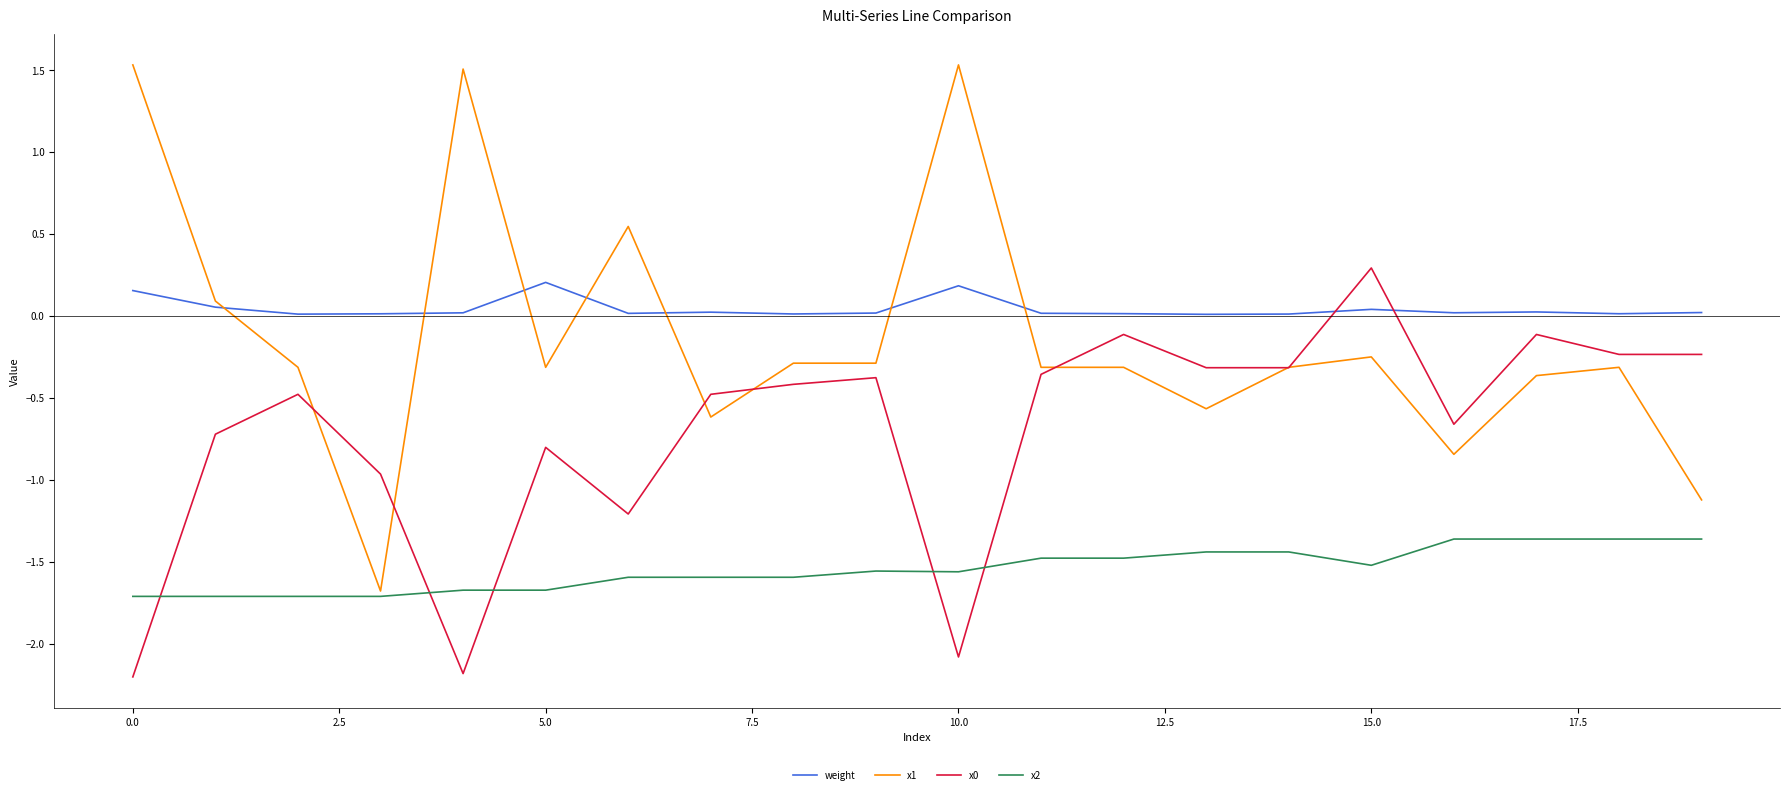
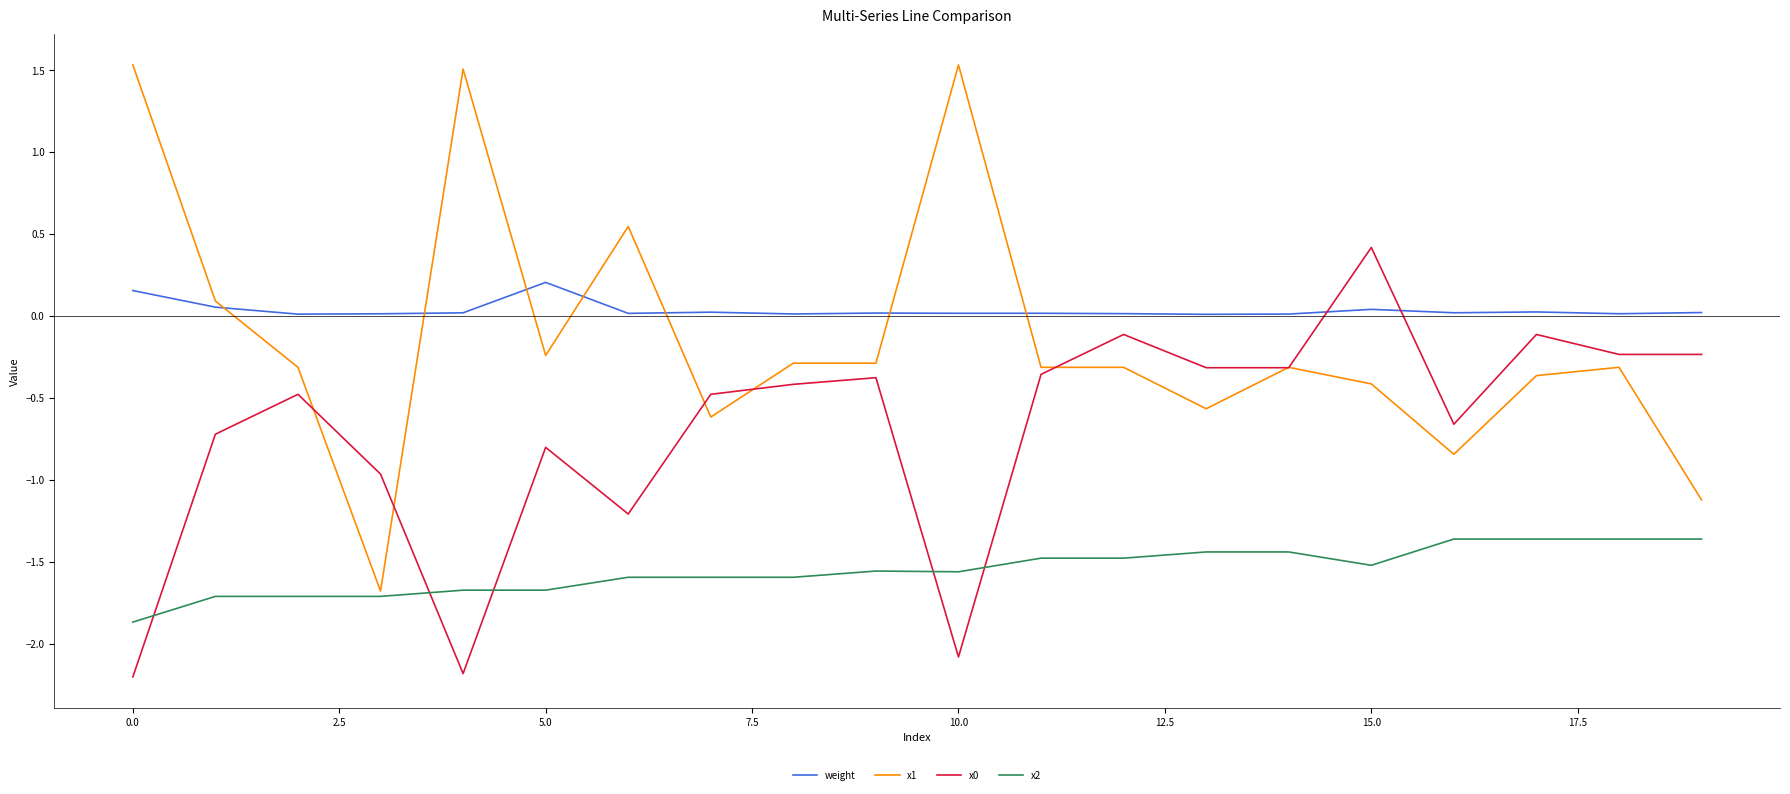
  {
    "weight": {
      "0.0": 0.15,
      "5.0": 0.20,
-     "10.0": 0.18,
+     "10.0": 0.02,
      "15.0": 0.04
    },
    "x1": {
      "0.0": 1.53,
-     "5.0": -0.31,
+     "5.0": -0.24,
      "10.0": 1.53,
-     "15.0": -0.25
+     "15.0": -0.42
    },
    "x0": {
      "0.0": -2.20,
      "5.0": -0.80,
      "10.0": -2.08,
-     "15.0": 0.29
+     "15.0": 0.42
    },
    "x2": {
-     "0.0": -1.71,
+     "0.0": -1.87,
      "5.0": -1.67,
      "10.0": -1.56,
      "15.0": -1.52
    }
  }
